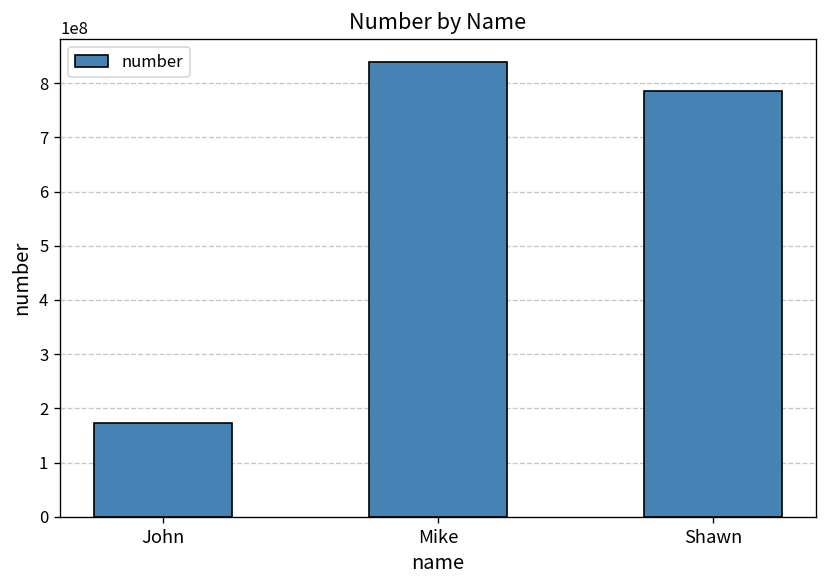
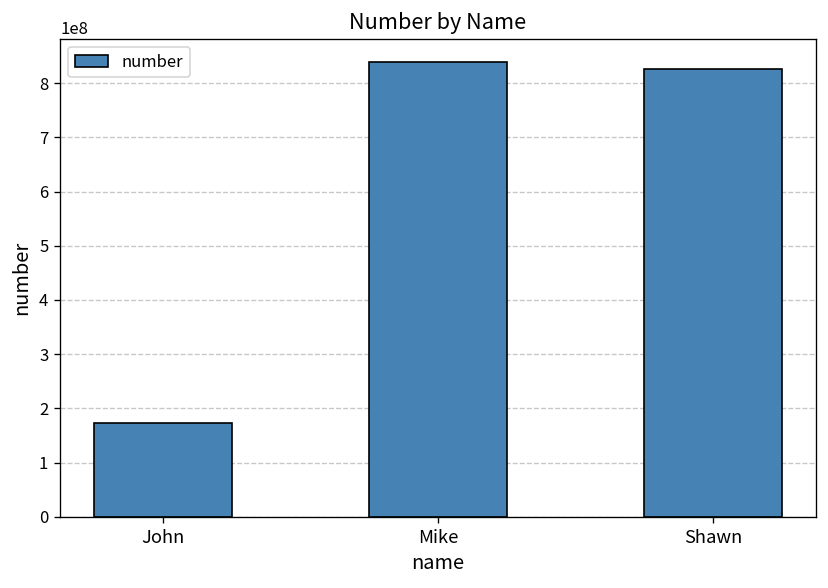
  {
    "John": 170000000,
    "Mike": 840000000,
-   "Shawn": 780000000
+   "Shawn": 830000000
  }
